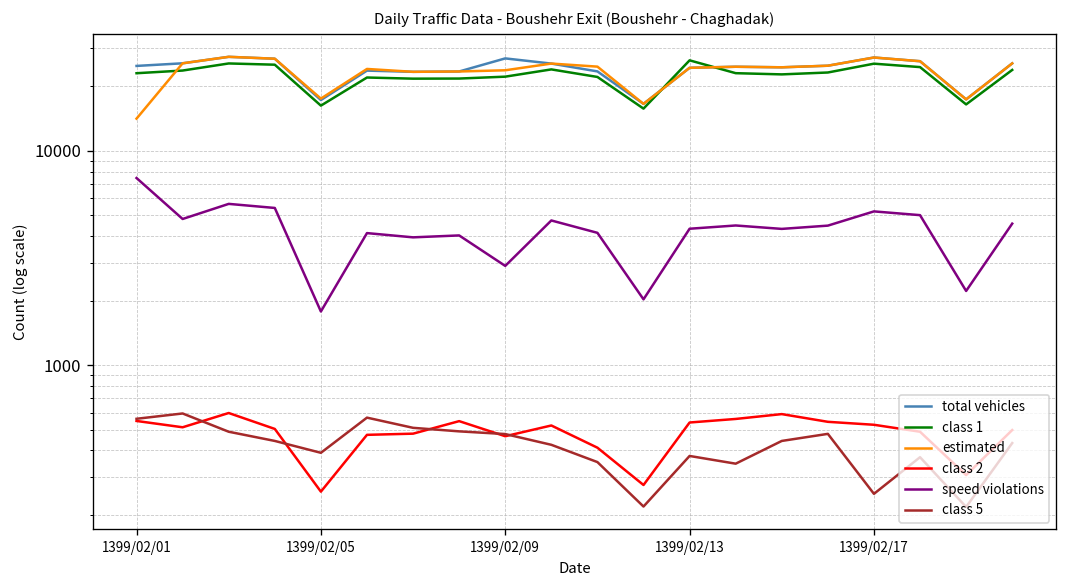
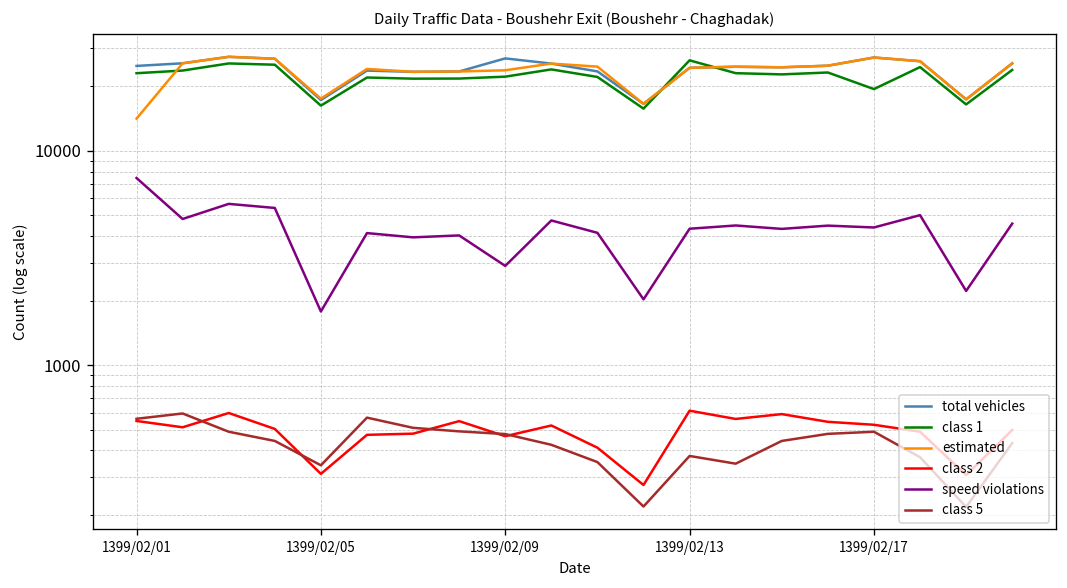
  {
    "total vehicles": {
      "1399/02/01": 25000,
      "1399/02/09": 27000
    },
    "class 1": {
      "1399/02/01": 23000,
      "1399/02/05": 16000,
      "1399/02/09": 22000,
      "1399/02/13": 26000,
-     "1399/02/17": 25000
+     "1399/02/17": 19000
    },
    "estimated": {
      "1399/02/01": 14000,
      "1399/02/09": 24000
    },
    "class 2": {
-     "1399/02/05": 260,
-     "1399/02/13": 540,
+     "1399/02/05": 310,
+     "1399/02/13": 610,
      "1399/02/17": 530
    },
    "speed violations": {
      "1399/02/01": 7500,
      "1399/02/05": 1800,
      "1399/02/09": 2900,
      "1399/02/13": 4300,
-     "1399/02/17": 5200
+     "1399/02/17": 4400
    },
    "class 5": {
-     "1399/02/05": 390,
+     "1399/02/05": 340,
      "1399/02/13": 380,
-     "1399/02/17": 250
+     "1399/02/17": 490
    }
  }
